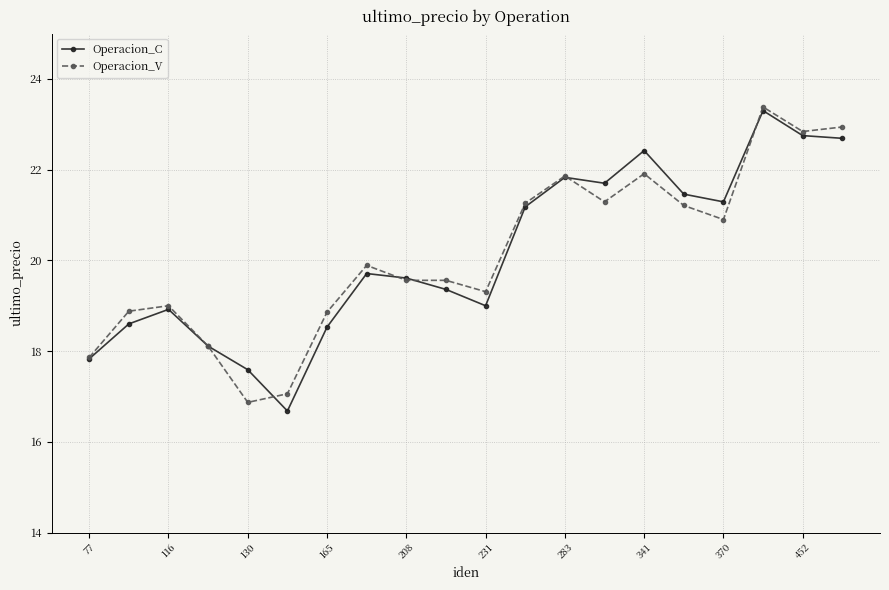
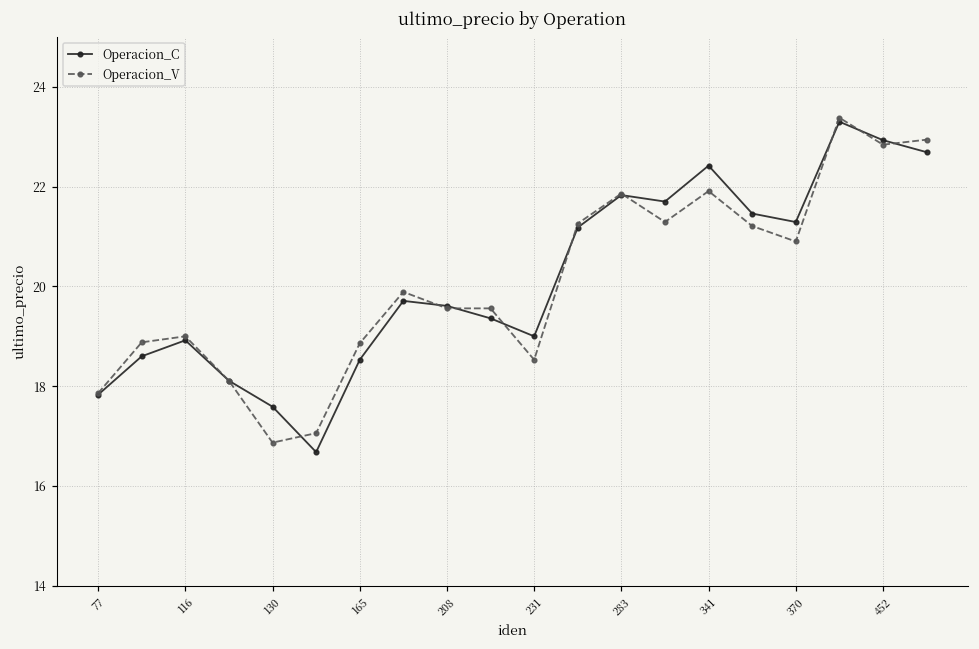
  {
    "Operacion_C": {
      "116": 18.9,
      "130": 17.6,
      "165": 18.5,
      "231": 19.0,
      "341": 22.4,
      "370": 21.3,
-     "452": 22.8
+     "452": 22.9
    },
    "Operacion_V": {
      "116": 19.0,
      "130": 16.9,
      "165": 18.9,
-     "231": 19.3,
+     "231": 18.5,
      "341": 21.9,
      "370": 20.9,
      "452": 22.8
    }
  }
